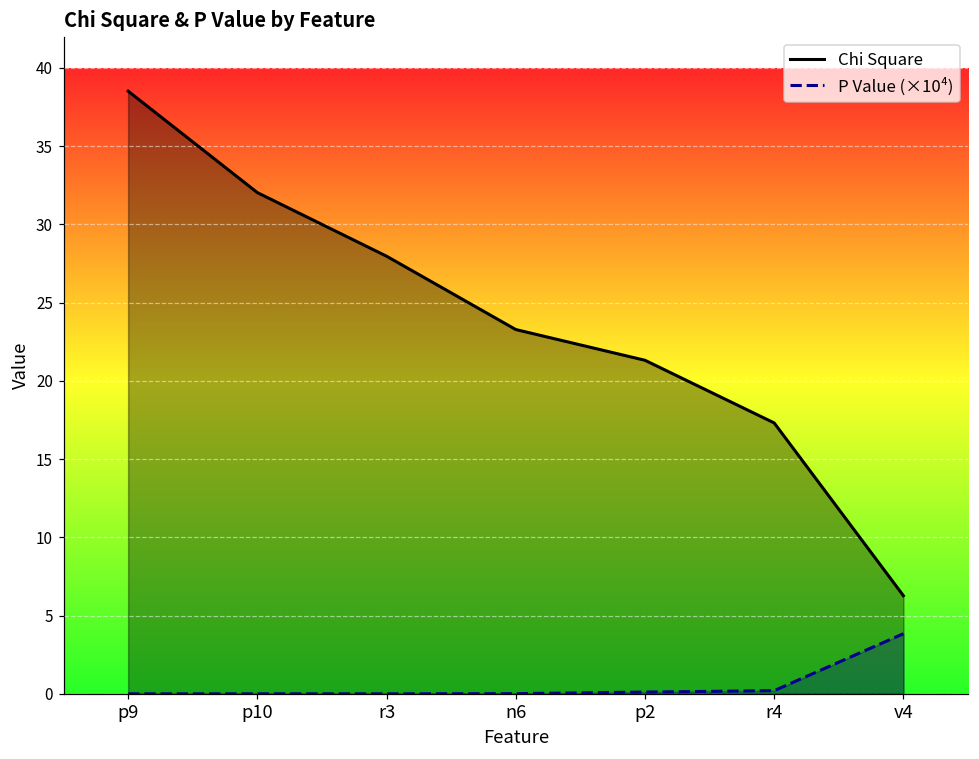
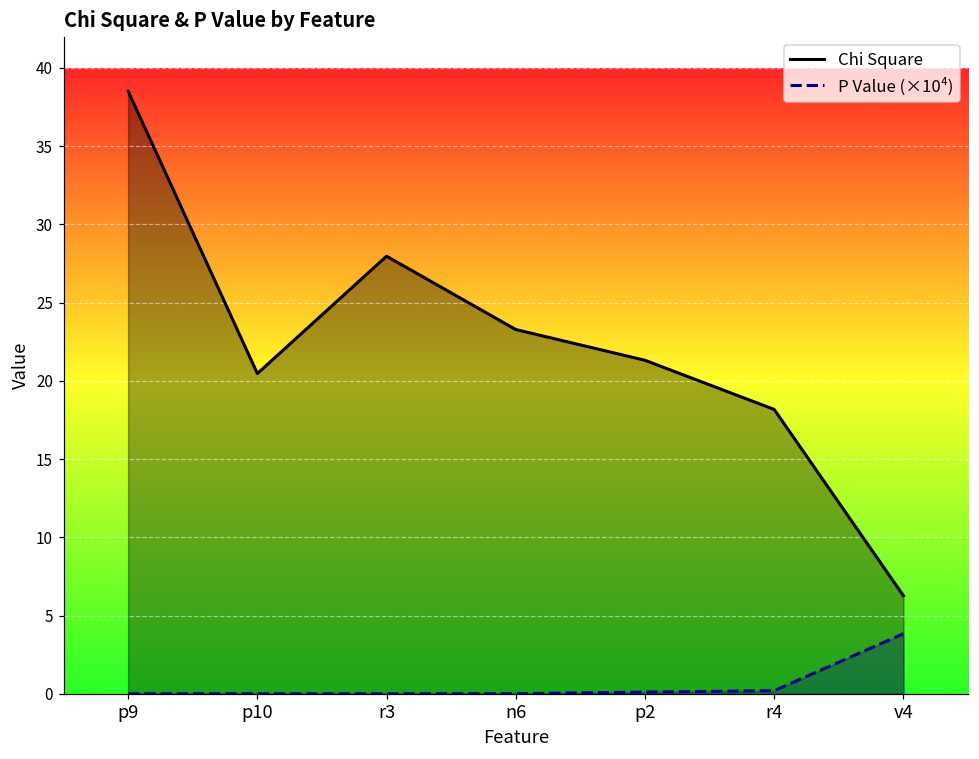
  {
    "Chi Square": {
      "p9": 38.5,
-     "p10": 32.0,
+     "p10": 20.5,
      "r3": 28.0,
      "n6": 23.3,
      "p2": 21.3,
-     "r4": 17.3,
+     "r4": 18.2,
      "v4": 6.3
    },
    "P Value (×10⁴)": {
      "p9": 0.0,
      "p10": 0.0,
      "r3": 0.0,
      "n6": 0.0,
      "p2": 0.1,
      "r4": 0.2,
      "v4": 3.8
    }
  }
